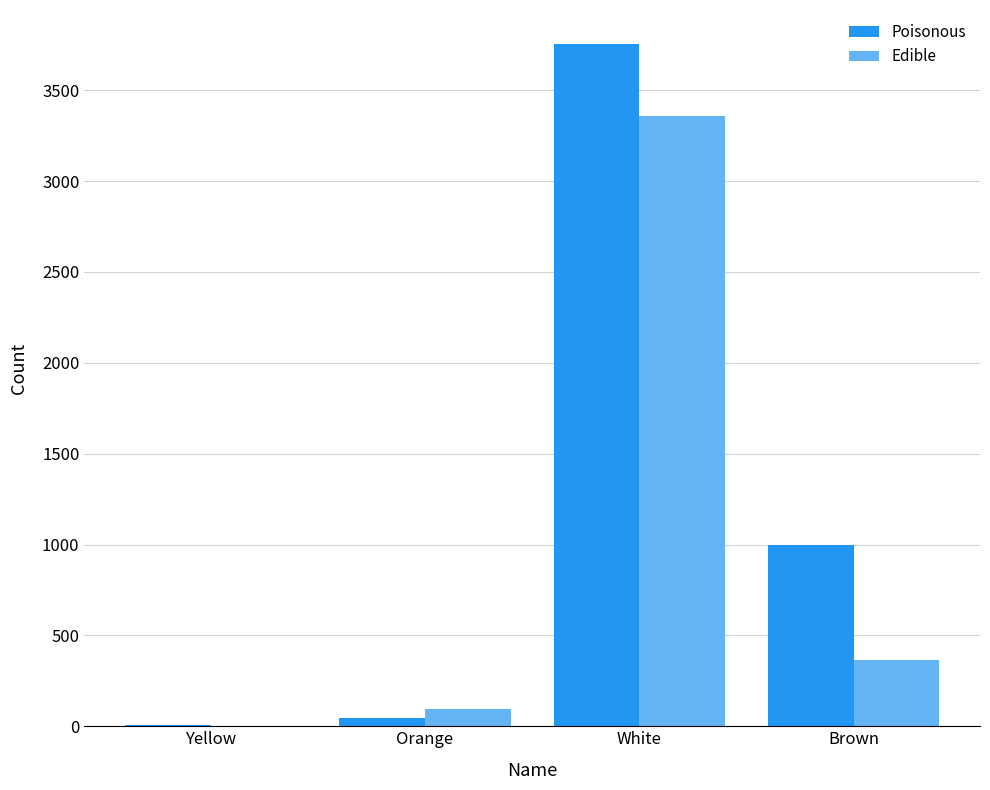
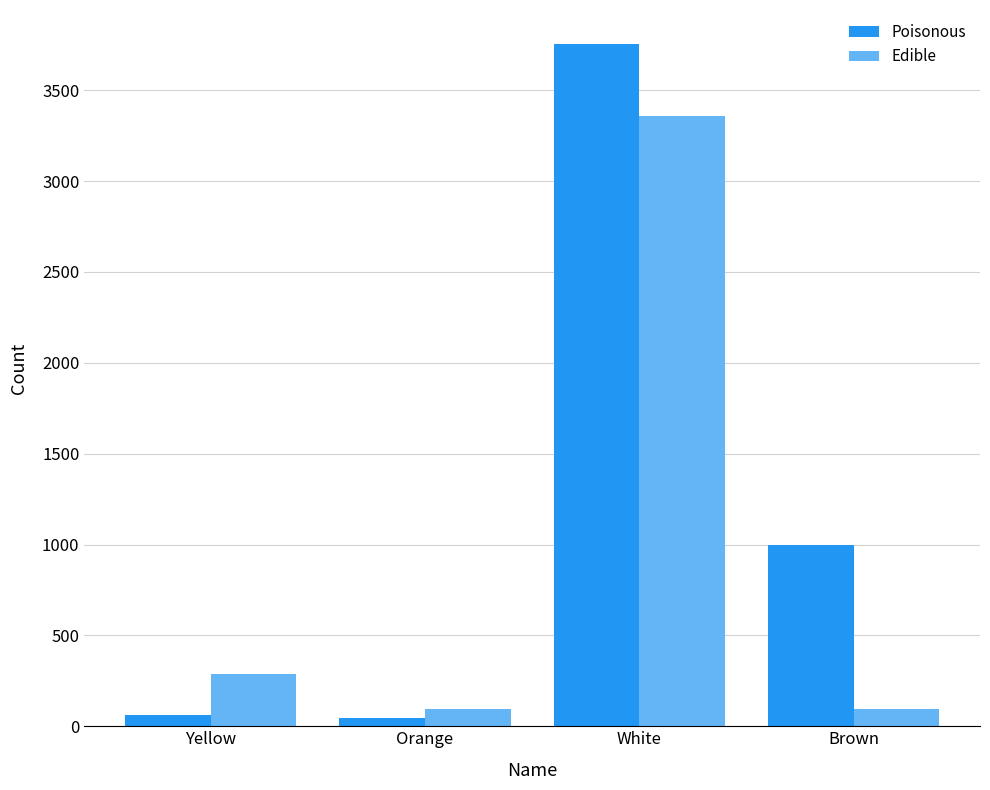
  {
    "Poisonous": {
-     "Yellow": 10,
+     "Yellow": 60,
      "Orange": 50,
      "White": 3750,
      "Brown": 1000
    },
    "Edible": {
-     "Yellow": 0,
+     "Yellow": 290,
      "Orange": 90,
      "White": 3360,
-     "Brown": 360
+     "Brown": 90
    }
  }
